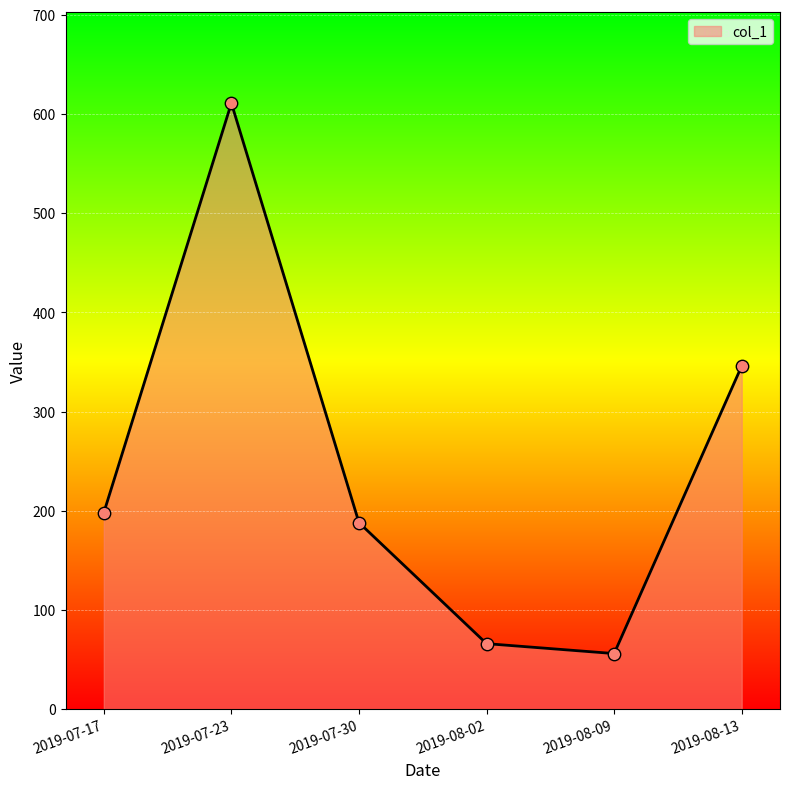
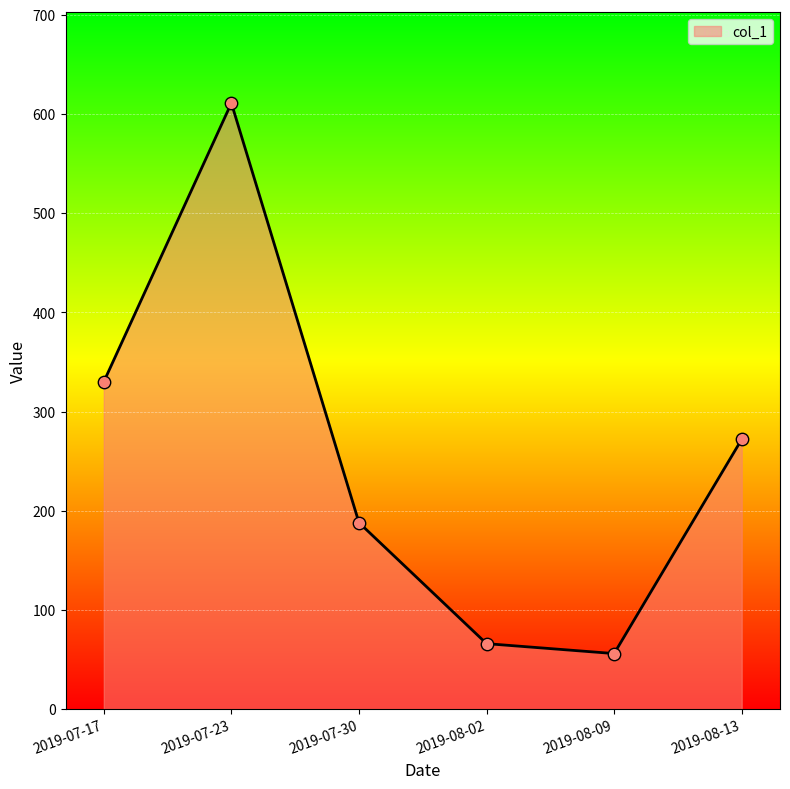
  {
-   "2019-07-17": 200,
+   "2019-07-17": 330,
    "2019-07-23": 610,
    "2019-07-30": 190,
    "2019-08-02": 70,
    "2019-08-09": 60,
-   "2019-08-13": 350
+   "2019-08-13": 270
  }
